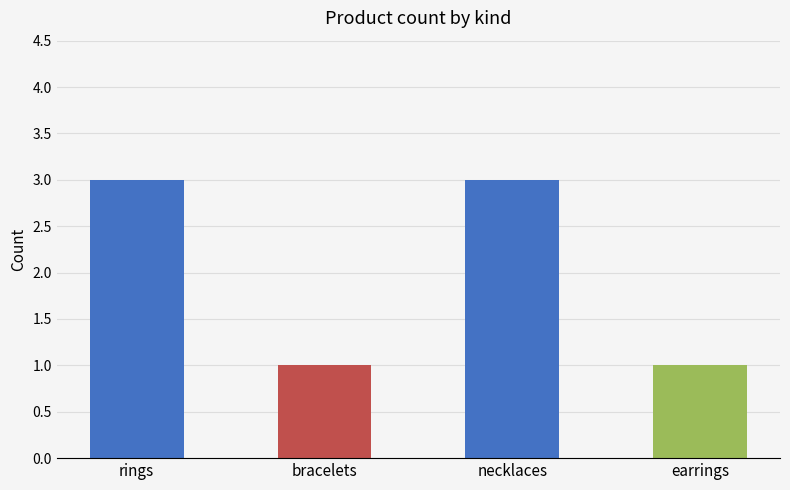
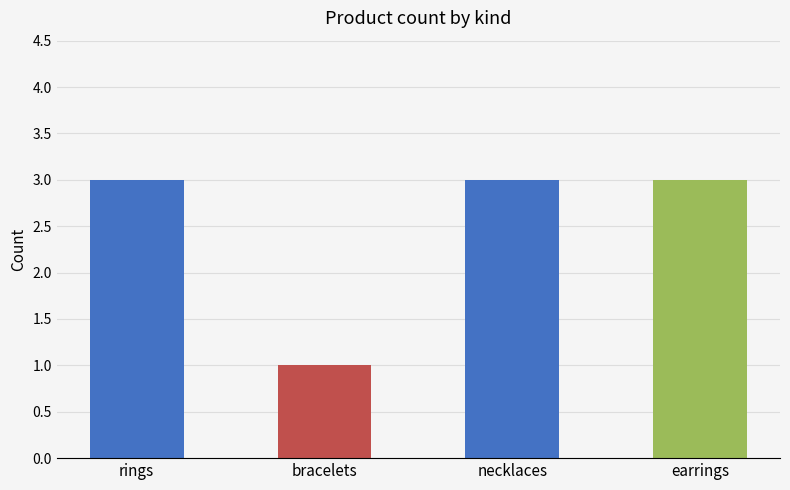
  {
    "rings": 3,
    "bracelets": 1,
    "necklaces": 3,
-   "earrings": 1
+   "earrings": 3
  }
